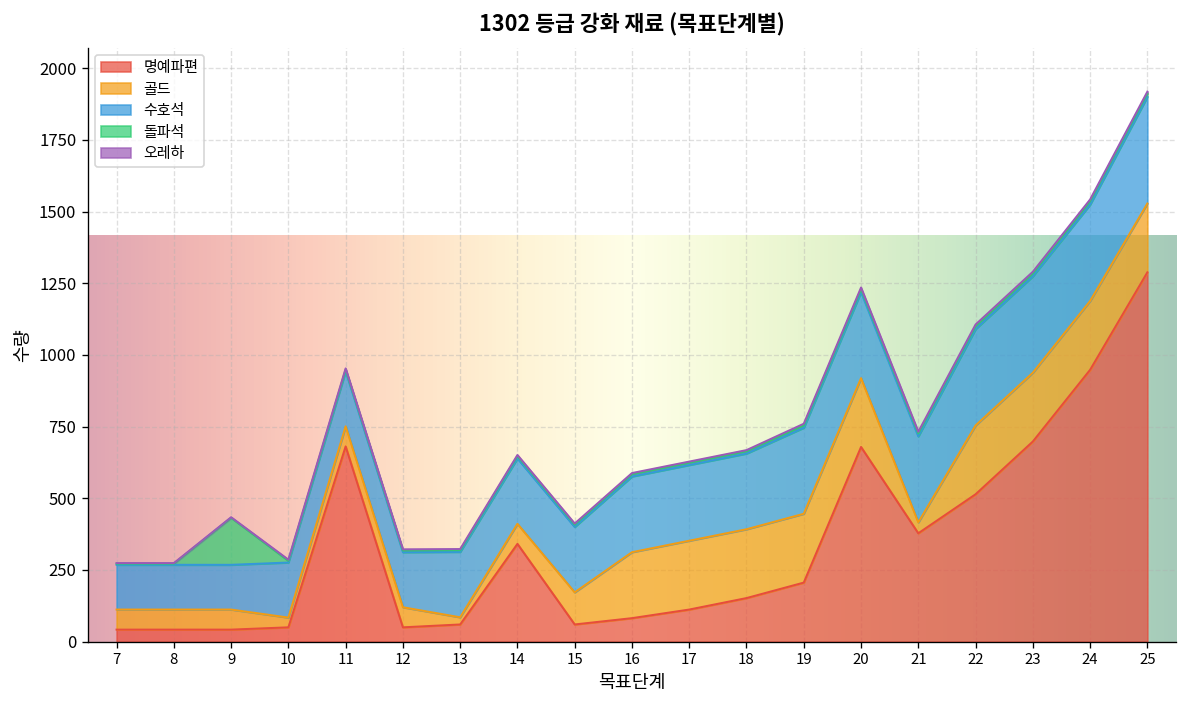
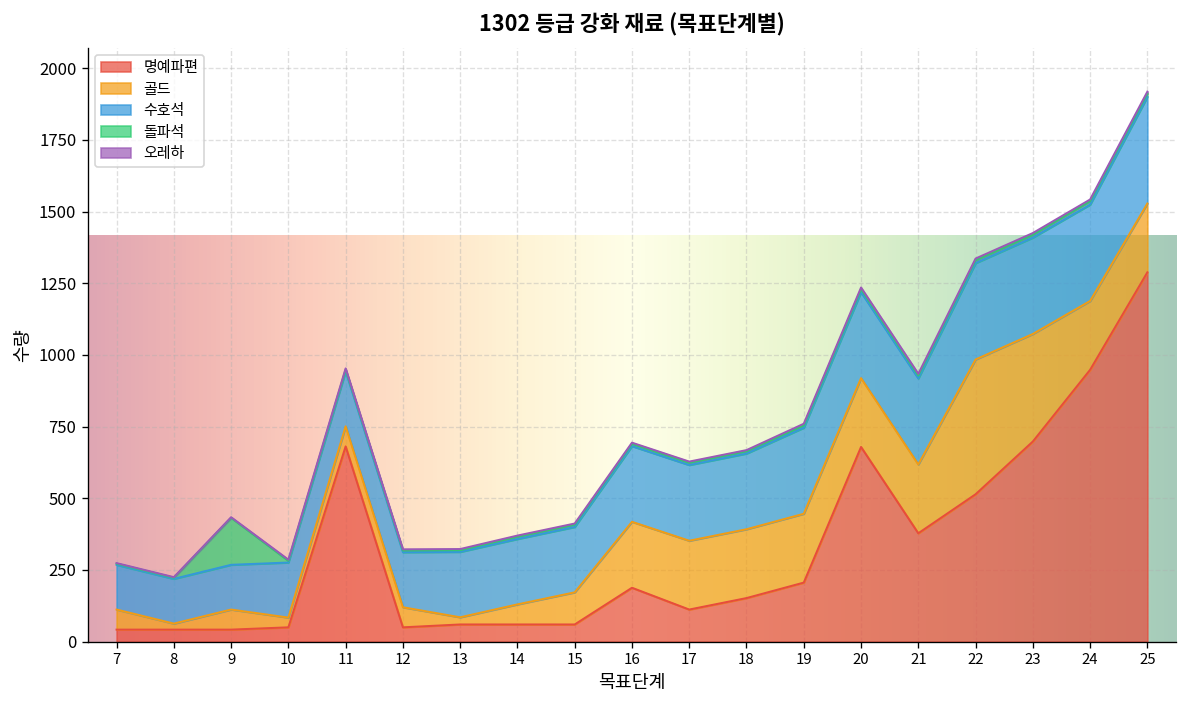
  {
    "명예파편": {
      "7": 40,
      "8": 40,
      "9": 40,
      "10": 50,
      "11": 680,
      "12": 50,
      "13": 60,
-     "14": 340,
+     "14": 60,
      "15": 60,
-     "16": 80,
+     "16": 190,
      "17": 110,
      "18": 150,
      "19": 210,
      "20": 680,
      "21": 380,
      "22": 510,
      "23": 700,
      "24": 950,
      "25": 1290
    },
    "골드": {
      "7": 70,
-     "8": 70,
+     "8": 20,
      "9": 70,
      "10": 30,
      "11": 70,
      "12": 70,
      "13": 30,
      "14": 70,
      "15": 110,
      "16": 230,
      "17": 240,
      "18": 240,
      "19": 240,
      "20": 240,
-     "21": 40,
-     "22": 240,
-     "23": 240,
+     "21": 240,
+     "22": 470,
+     "23": 380,
      "24": 240,
      "25": 240
    },
    "수호석": {
      "9": 160,
      "24": 340,
      "25": 370
    }
  }
